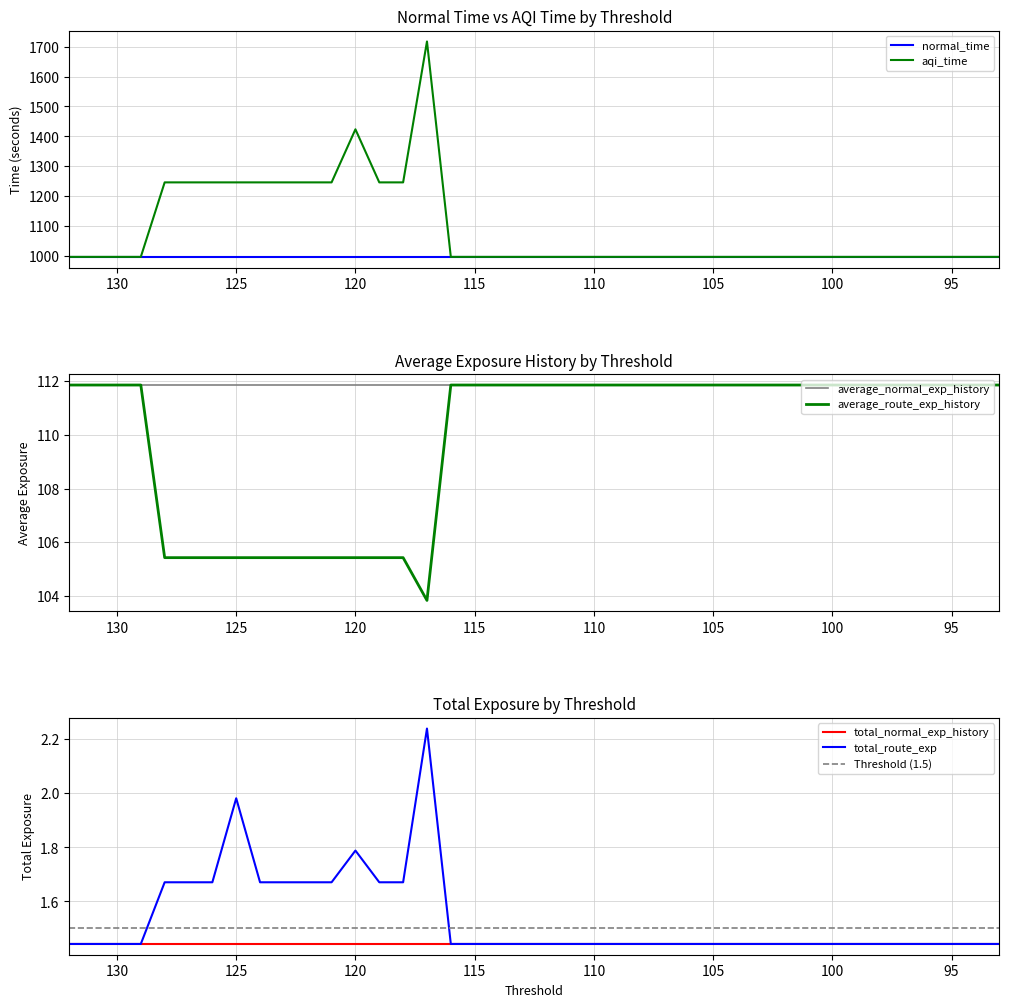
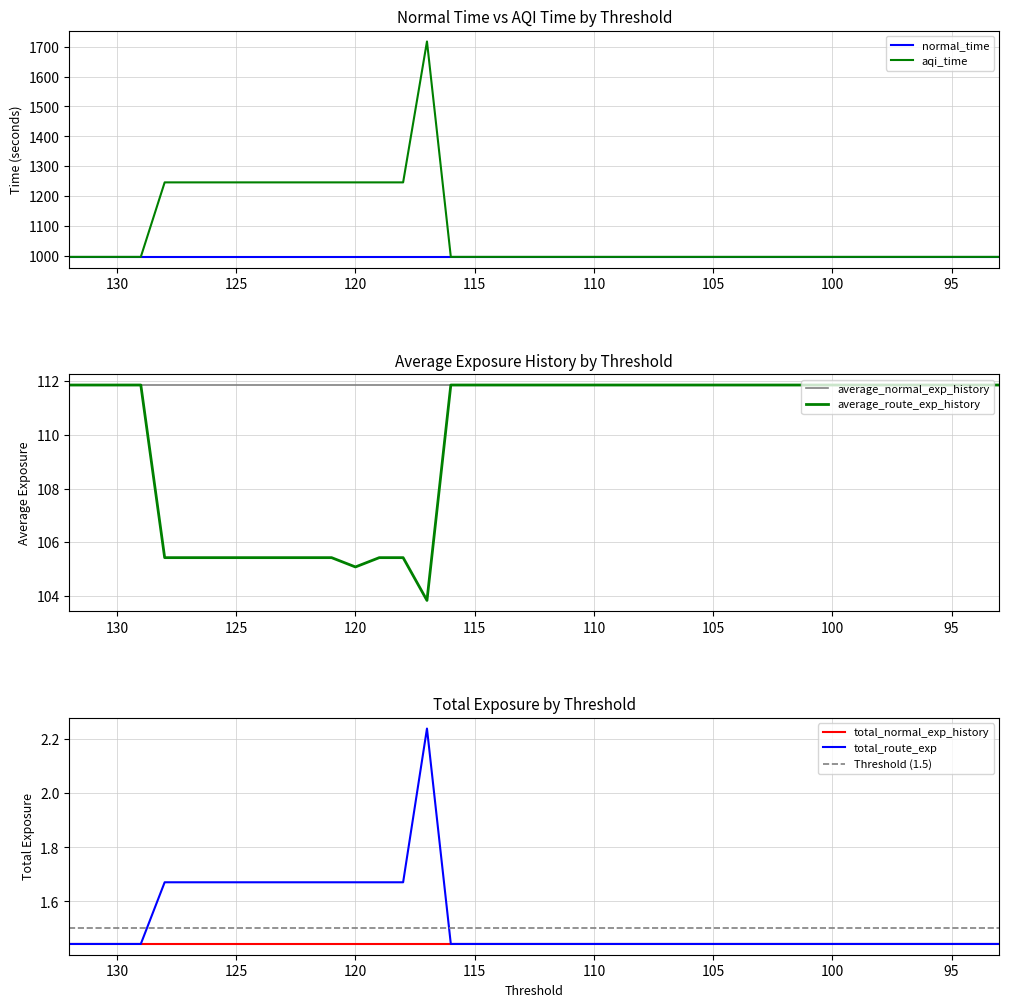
  {
    "Normal Time vs AQI Time by Threshold": {
      "normal_time": {
        "125": 1000,
        "120": 1000
      },
      "aqi_time": {
        "125": 1250,
-       "120": 1420
+       "120": 1250
      }
    },
    "Average Exposure History by Threshold": {
      "average_normal_exp_history": {
        "125": 111.9,
        "120": 111.9
      },
      "average_route_exp_history": {
        "125": 105.4,
-       "120": 105.4
+       "120": 105.1
      }
    },
    "Total Exposure by Threshold": {
      "total_normal_exp_history": {
        "125": 1.44,
        "120": 1.44
      },
      "total_route_exp": {
-       "125": 1.98,
-       "120": 1.79
+       "125": 1.67,
+       "120": 1.67
      }
    }
  }
